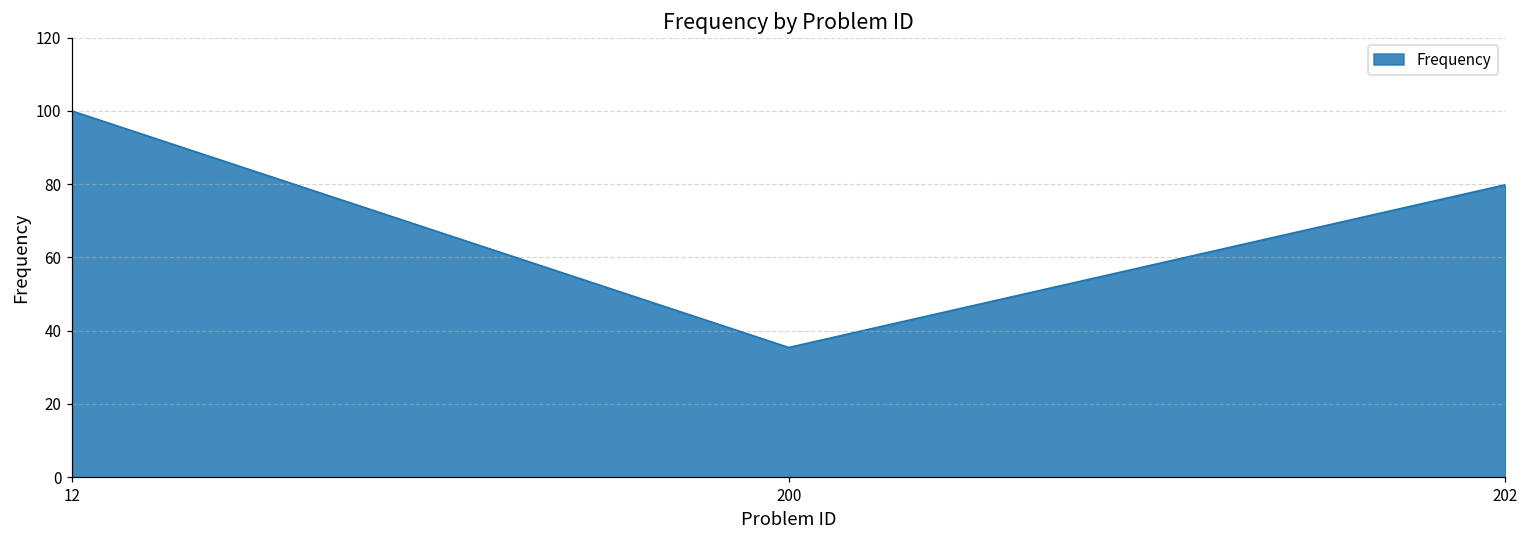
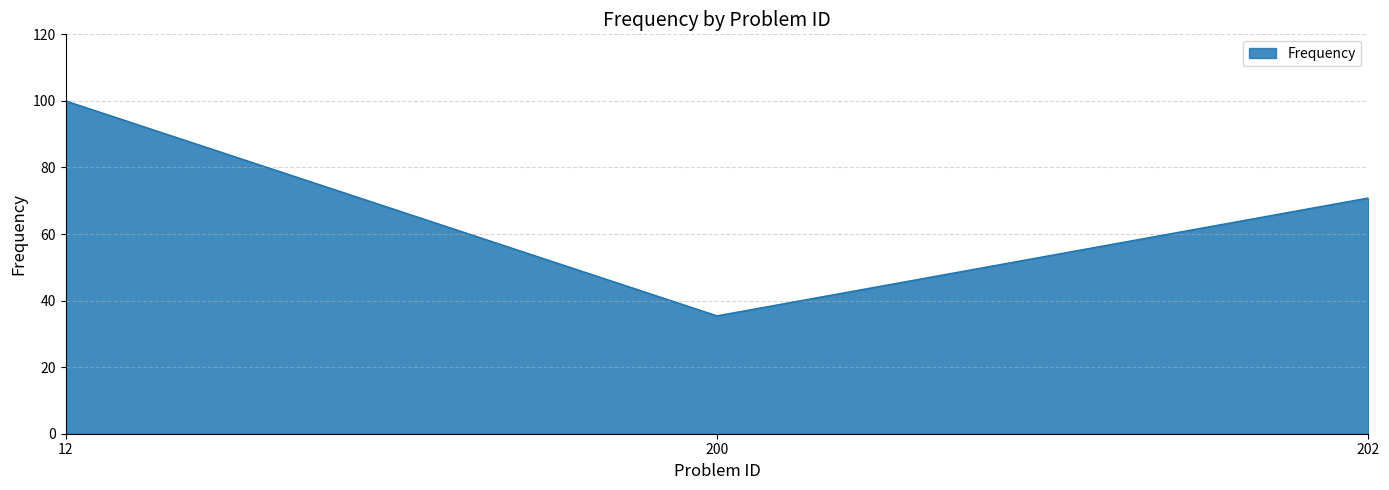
  {
    "12": 100,
    "200": 35,
-   "202": 80
+   "202": 71
  }
